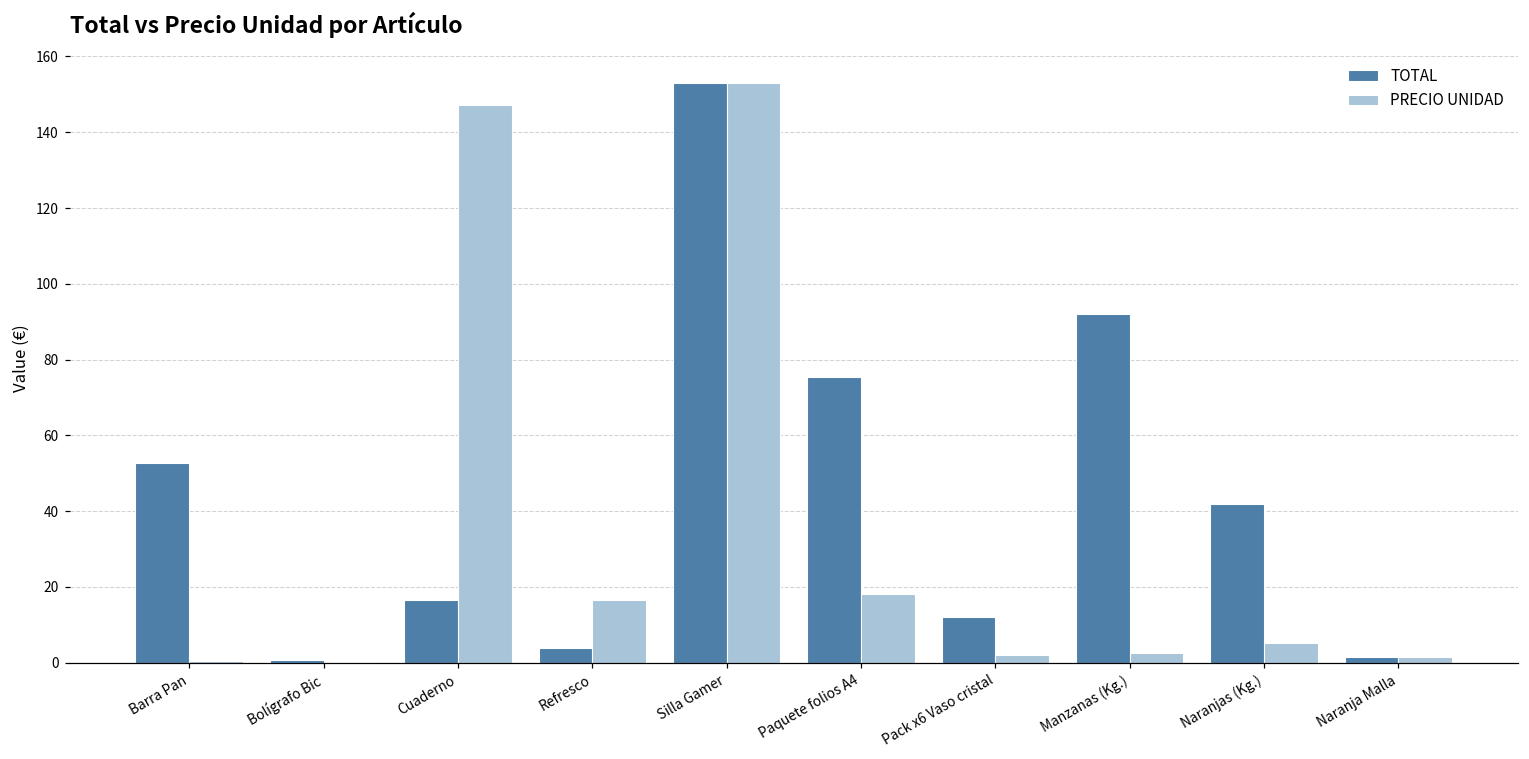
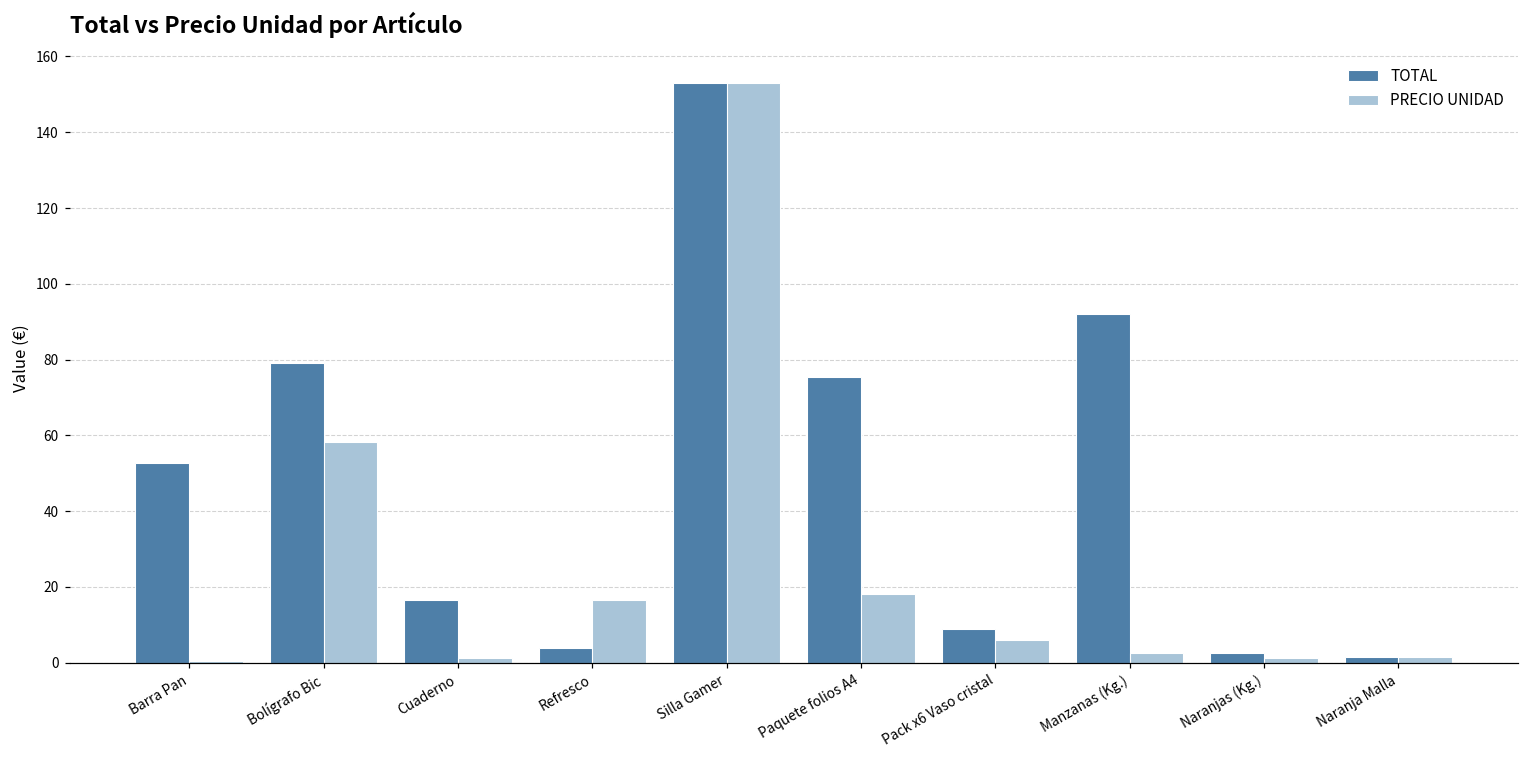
  {
    "TOTAL": {
      "Barra Pan": 53,
-     "Bolígrafo Bic": 1,
+     "Bolígrafo Bic": 79,
      "Cuaderno": 16,
      "Refresco": 4,
      "Silla Gamer": 153,
      "Paquete folios A4": 75,
-     "Pack x6 Vaso cristal": 12,
+     "Pack x6 Vaso cristal": 9,
      "Manzanas (Kg.)": 92,
-     "Naranjas (Kg.)": 42,
+     "Naranjas (Kg.)": 3,
      "Naranja Malla": 2
    },
    "PRECIO UNIDAD": {
-     "Bolígrafo Bic": 0,
-     "Cuaderno": 147,
+     "Bolígrafo Bic": 58,
+     "Cuaderno": 1,
      "Refresco": 17,
      "Silla Gamer": 153,
      "Paquete folios A4": 18,
-     "Pack x6 Vaso cristal": 2,
+     "Pack x6 Vaso cristal": 6,
      "Manzanas (Kg.)": 2,
-     "Naranjas (Kg.)": 5,
+     "Naranjas (Kg.)": 1,
      "Naranja Malla": 2
    }
  }
